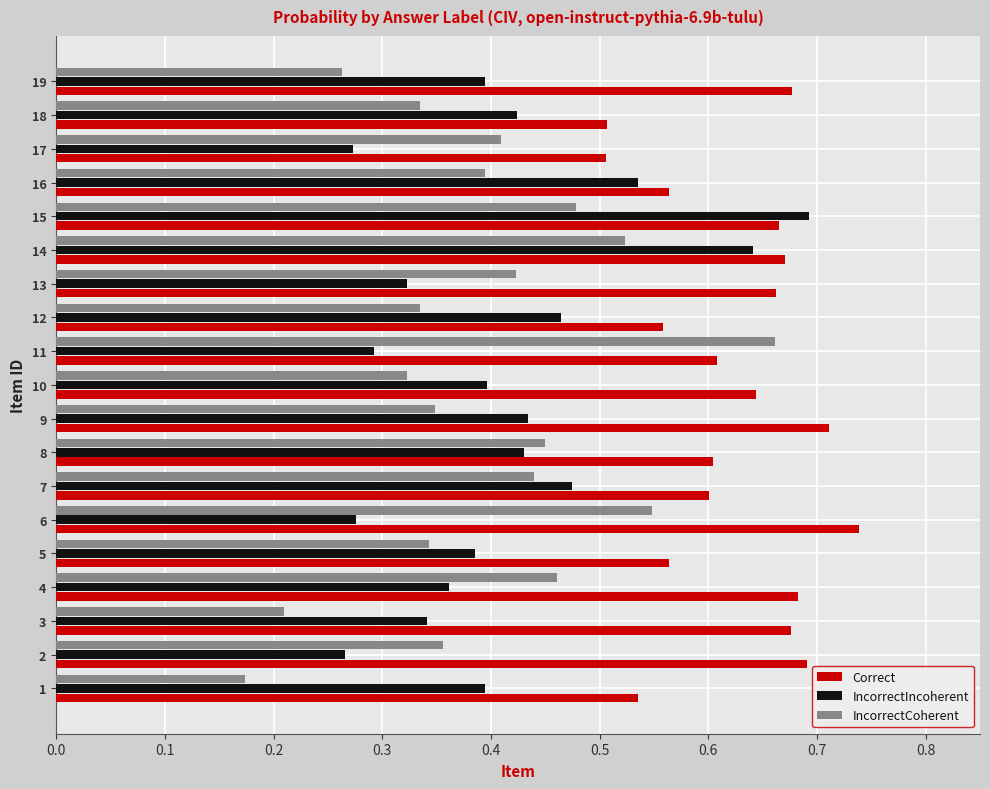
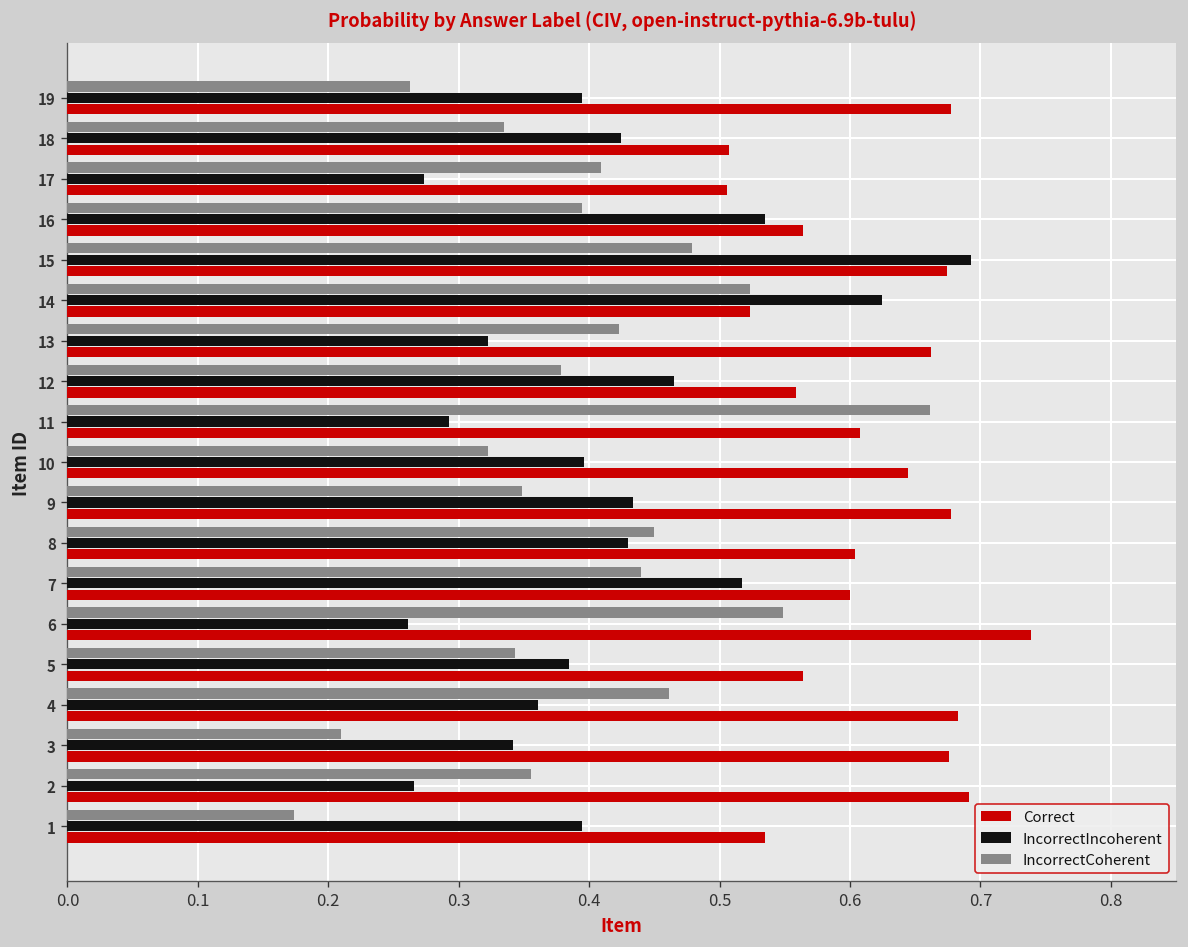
  {
    "Correct": {
      "19": 0.677,
      "18": 0.507,
      "17": 0.506,
      "16": 0.564,
-     "15": 0.665,
-     "14": 0.670,
+     "15": 0.674,
+     "14": 0.523,
      "13": 0.662,
      "12": 0.558,
      "11": 0.608,
      "10": 0.644,
-     "9": 0.711,
+     "9": 0.677,
      "8": 0.604,
      "7": 0.600,
      "6": 0.739,
      "5": 0.564,
      "4": 0.683,
      "3": 0.676,
      "2": 0.691,
      "1": 0.535
    },
    "IncorrectIncoherent": {
      "19": 0.394,
      "18": 0.424,
      "17": 0.274,
      "16": 0.535,
      "15": 0.693,
-     "14": 0.642,
+     "14": 0.624,
      "13": 0.323,
      "12": 0.465,
      "11": 0.293,
      "10": 0.396,
      "9": 0.434,
      "8": 0.430,
-     "7": 0.475,
-     "6": 0.276,
+     "7": 0.518,
+     "6": 0.261,
      "5": 0.385,
      "4": 0.361,
      "3": 0.342,
      "2": 0.266,
      "1": 0.394
    },
    "IncorrectCoherent": {
      "19": 0.263,
      "18": 0.335,
      "17": 0.409,
      "16": 0.395,
      "15": 0.479,
      "14": 0.524,
      "13": 0.423,
-     "12": 0.335,
+     "12": 0.378,
      "11": 0.661,
      "10": 0.323,
      "9": 0.348,
      "8": 0.449,
      "7": 0.440,
      "6": 0.549,
      "5": 0.343,
      "4": 0.461,
      "3": 0.209,
      "2": 0.356,
      "1": 0.174
    }
  }
